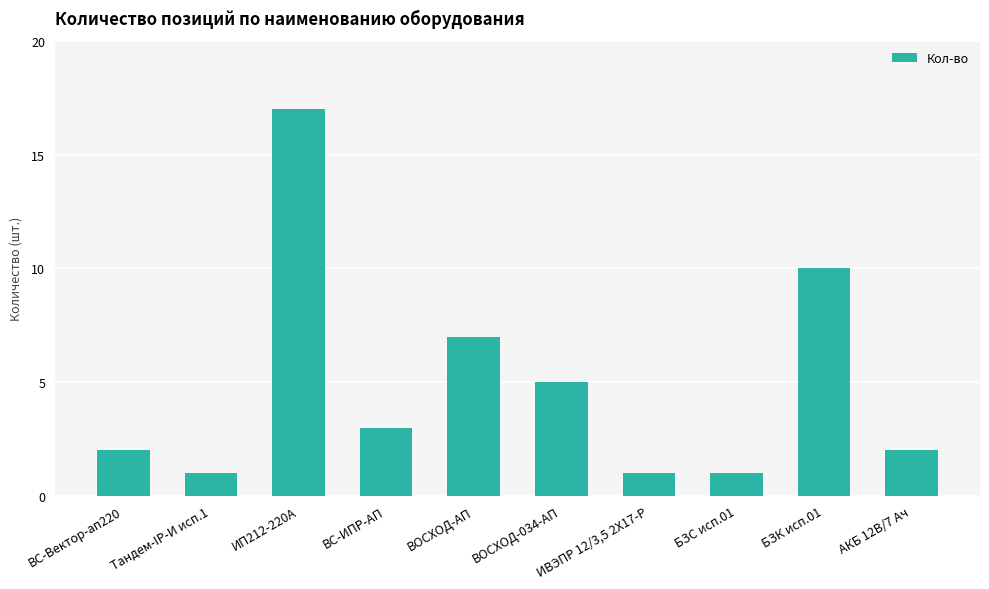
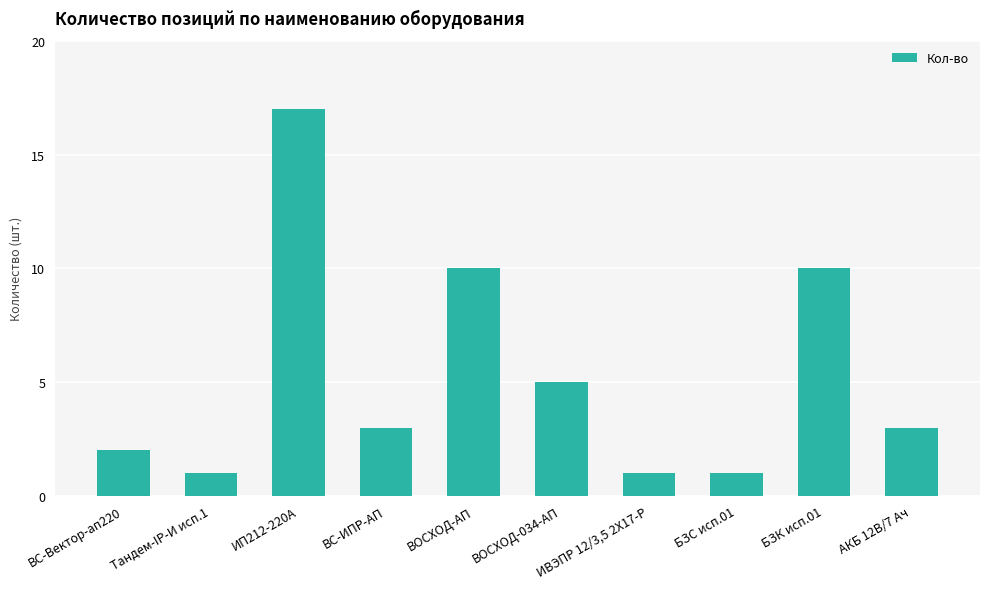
  {
    "ВС-Вектор-ап220": 2,
    "Тандем-IP-И исп.1": 1,
    "ИП212-220А": 17,
    "ВС-ИПР-АП": 3,
-   "ВОСХОД-АП": 7,
+   "ВОСХОД-АП": 10,
    "ВОСХОД-034-АП": 5,
    "ИВЭПР 12/3,5 2Х17-Р": 1,
    "БЗС исп.01": 1,
    "БЗК исп.01": 10,
-   "АКБ 12В/7 Ач": 2
+   "АКБ 12В/7 Ач": 3
  }
